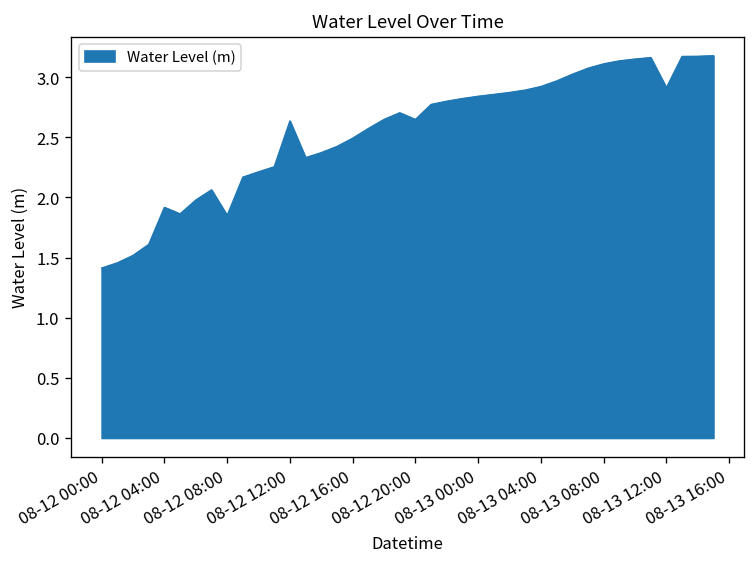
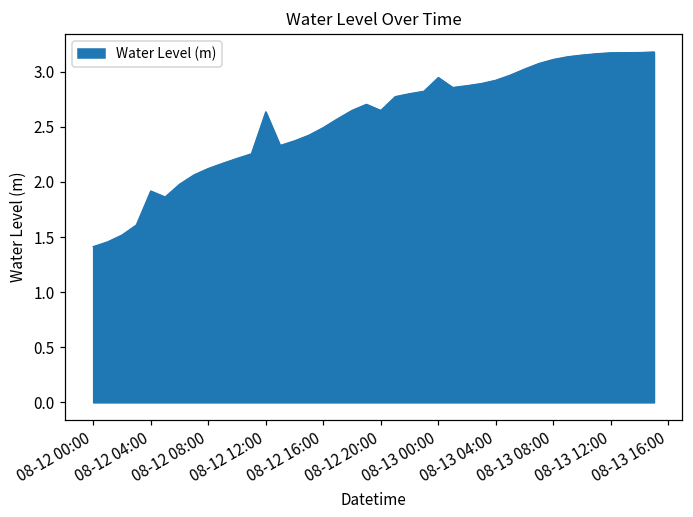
  {
    "08-12 00:00": 1.41,
    "08-12 04:00": 1.92,
-   "08-12 08:00": 1.85,
+   "08-12 08:00": 2.12,
    "08-12 12:00": 2.64,
    "08-12 16:00": 2.49,
    "08-12 20:00": 2.65,
-   "08-13 00:00": 2.84,
+   "08-13 00:00": 2.95,
    "08-13 04:00": 2.92,
    "08-13 08:00": 3.11,
-   "08-13 12:00": 2.91
+   "08-13 12:00": 3.17
  }
